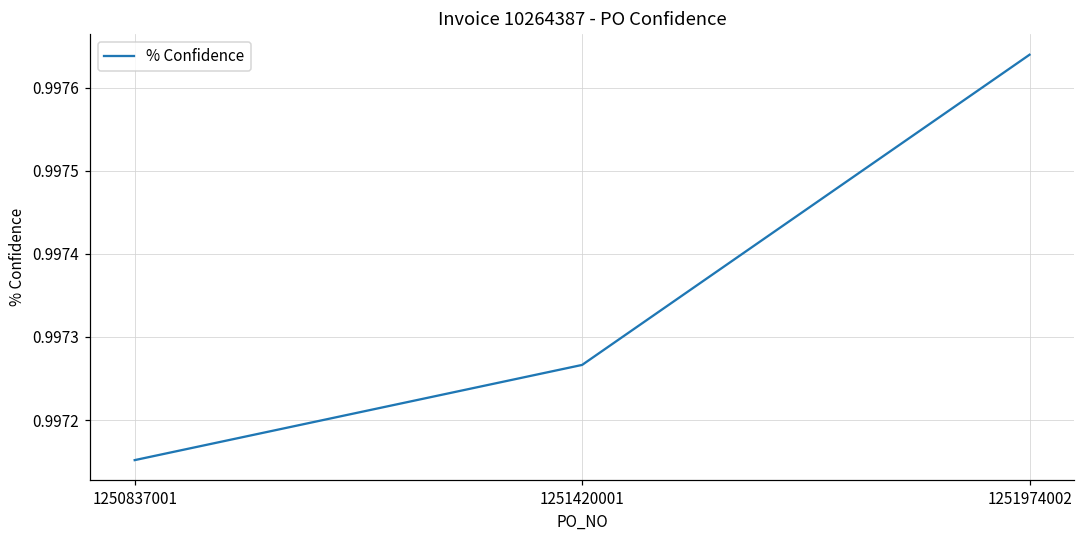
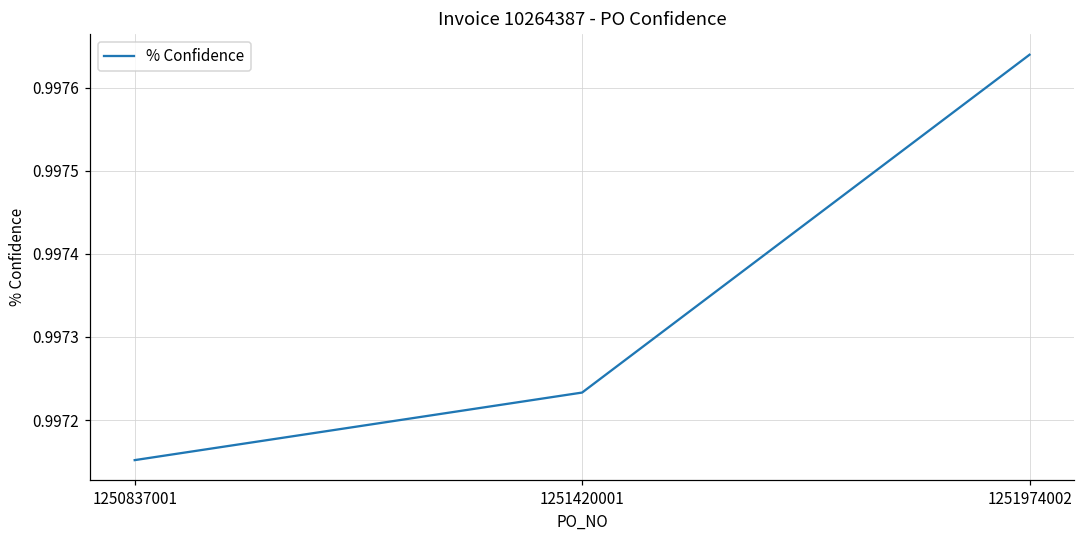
  {
    "1250837001": 0.99715,
-   "1251420001": 0.99727,
+   "1251420001": 0.99723,
    "1251974002": 0.99764
  }
